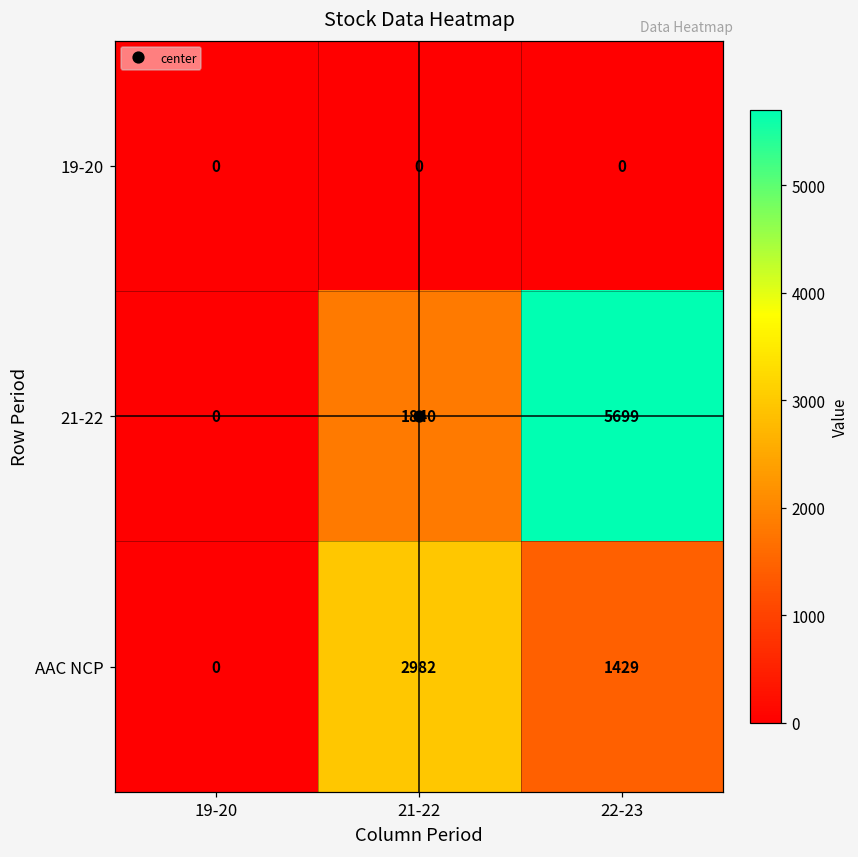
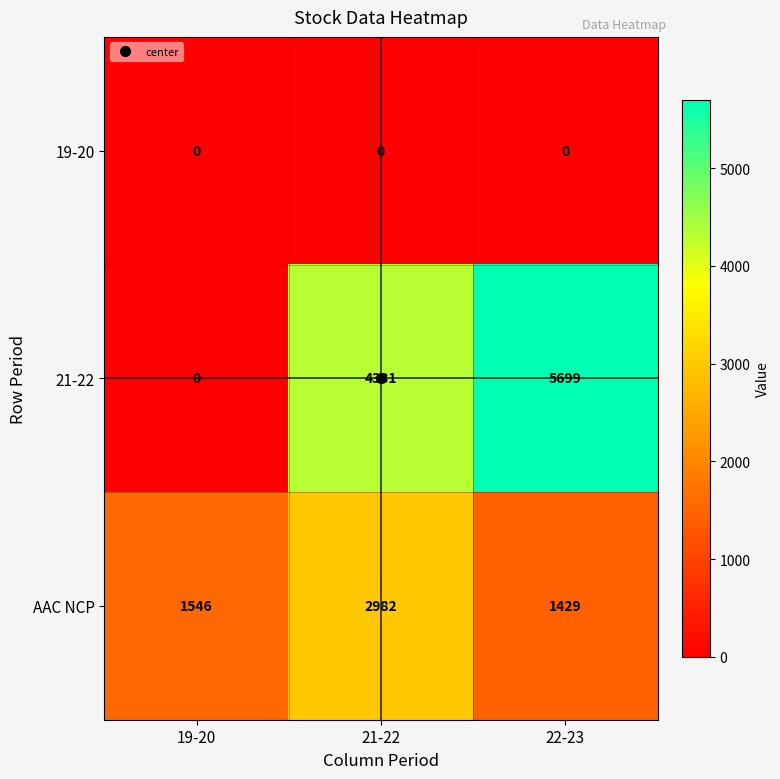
  {
    "19-20": {
      "19-20": 0,
      "21-22": 0,
      "22-23": 0
    },
    "21-22": {
      "19-20": 0,
-     "21-22": 1840,
+     "21-22": 4331,
      "22-23": 5699
    },
    "AAC NCP": {
-     "19-20": 0,
+     "19-20": 1546,
      "21-22": 2982,
      "22-23": 1429
    }
  }
